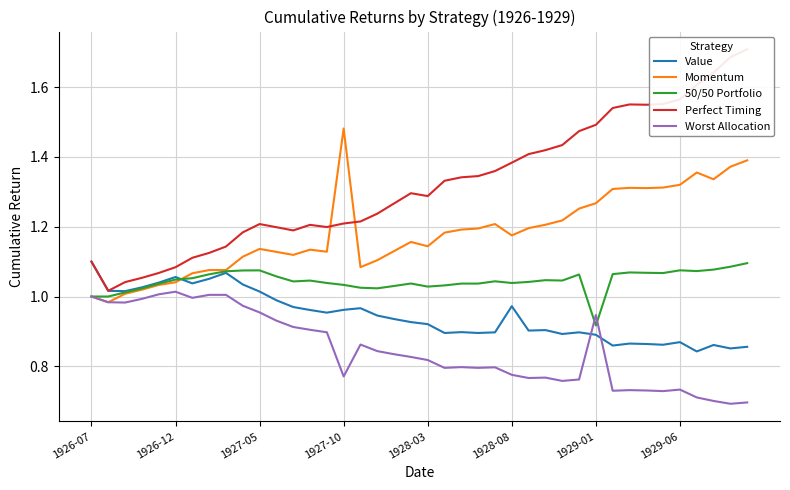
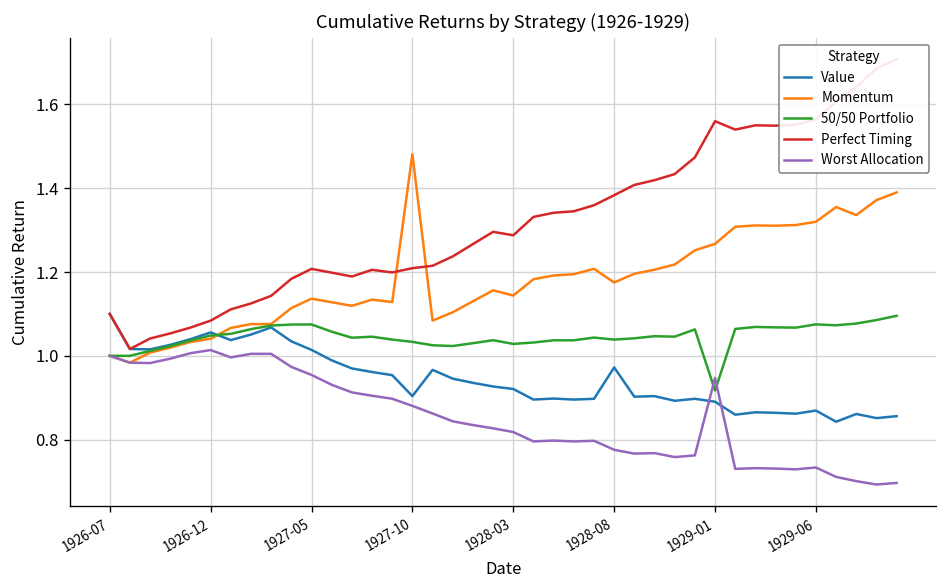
  {
    "Value": {
      "1926-12": 1.06,
      "1927-05": 1.01,
-     "1927-10": 0.96,
+     "1927-10": 0.90,
      "1928-03": 0.92,
      "1928-08": 0.97,
      "1929-01": 0.89,
      "1929-06": 0.87
    },
    "Momentum": {
      "1926-12": 1.04,
      "1927-05": 1.14,
      "1927-10": 1.48,
      "1928-03": 1.14,
      "1928-08": 1.18,
      "1929-01": 1.27,
      "1929-06": 1.32
    },
    "50/50 Portfolio": {
      "1926-12": 1.05,
      "1927-05": 1.07,
      "1927-10": 1.03,
      "1928-03": 1.03,
      "1928-08": 1.04,
      "1929-01": 0.92,
      "1929-06": 1.08
    },
    "Perfect Timing": {
      "1926-12": 1.08,
      "1927-05": 1.21,
      "1927-10": 1.21,
      "1928-03": 1.29,
      "1928-08": 1.38,
-     "1929-01": 1.49
+     "1929-01": 1.56
    },
    "Worst Allocation": {
      "1926-12": 1.01,
      "1927-05": 0.95,
-     "1927-10": 0.77,
+     "1927-10": 0.88,
      "1928-03": 0.82,
      "1928-08": 0.78,
      "1929-01": 0.95,
      "1929-06": 0.73
    }
  }
